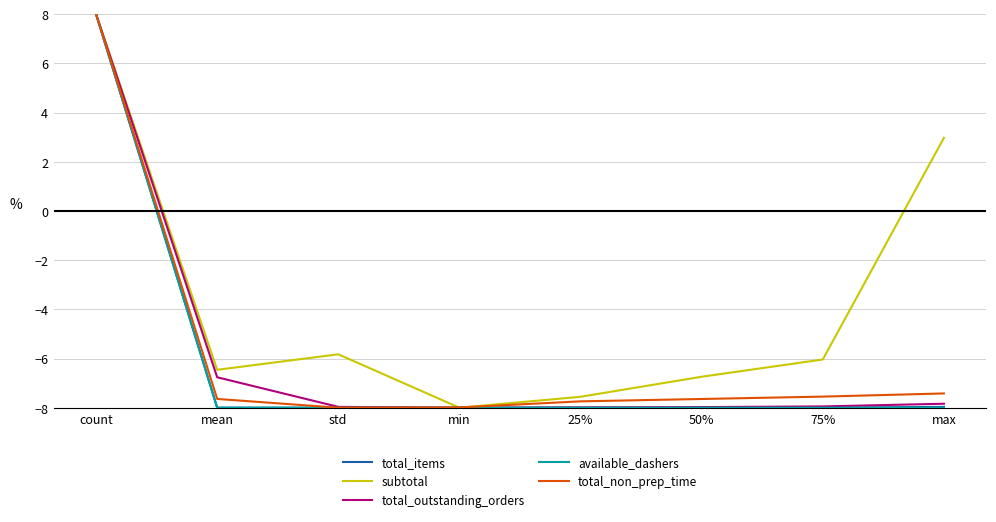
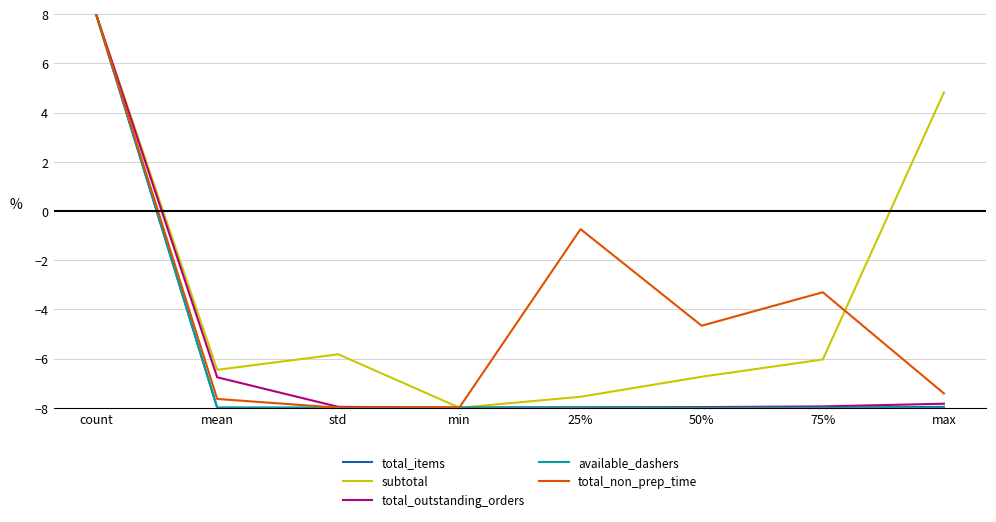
  {
    "available_dashers": {
      "mean": -8.0,
      "max": -8.0
    },
    "subtotal": {
      "mean": -6.5,
      "std": -5.8,
      "25%": -7.6,
      "50%": -6.7,
      "75%": -6.0,
-     "max": 3.0
+     "max": 4.8
    },
    "total_outstanding_orders": {
      "mean": -6.8,
      "max": -7.8
    },
    "total_non_prep_time": {
      "mean": -7.6,
-     "25%": -7.7,
-     "50%": -7.6,
-     "75%": -7.5,
+     "25%": -0.7,
+     "50%": -4.7,
+     "75%": -3.3,
      "max": -7.4
    }
  }
